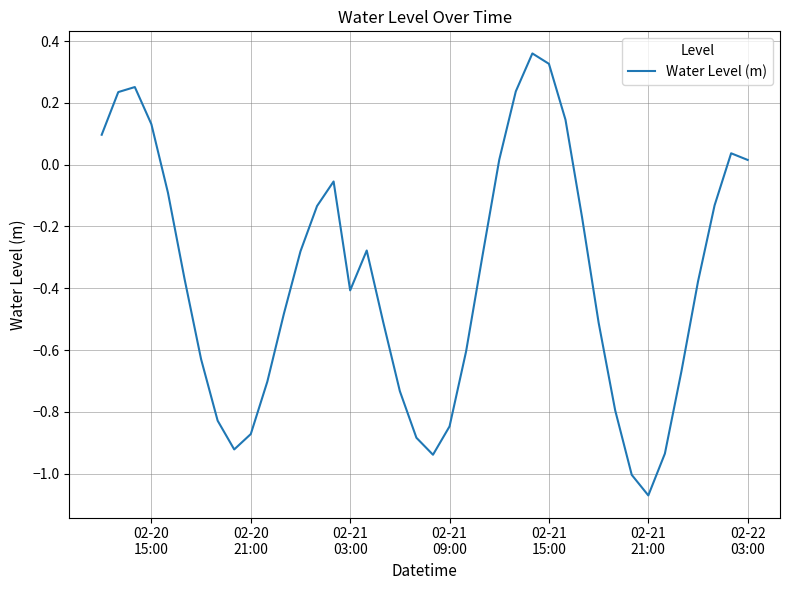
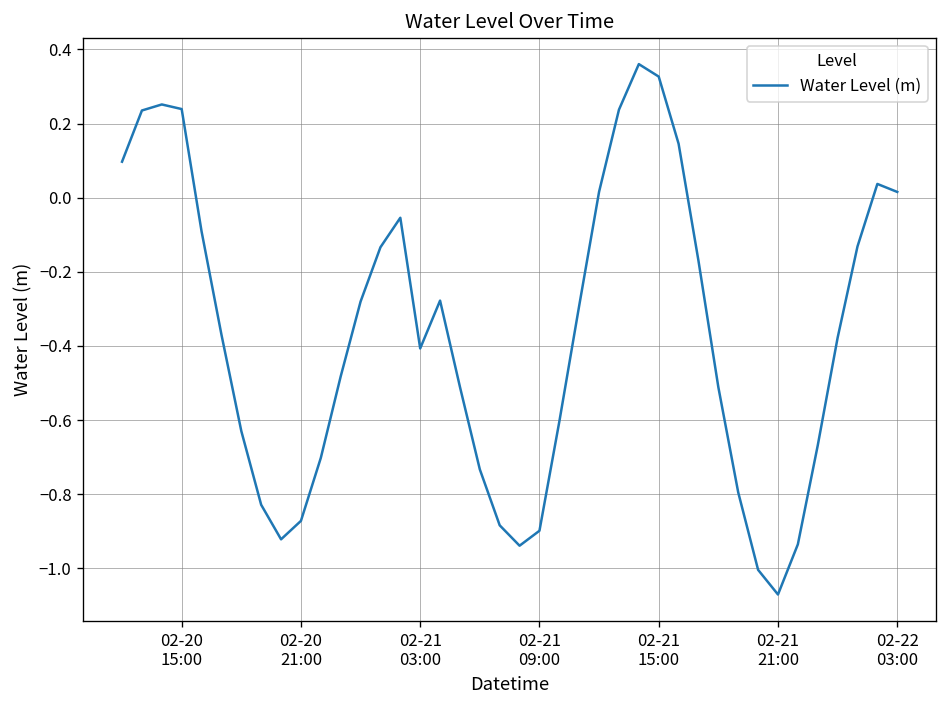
  {
-   "02-20 15:00": 0.13,
+   "02-20 15:00": 0.24,
    "02-20 21:00": -0.87,
    "02-21 03:00": -0.41,
-   "02-21 09:00": -0.85,
+   "02-21 09:00": -0.90,
    "02-21 15:00": 0.33,
    "02-21 21:00": -1.07,
    "02-22 03:00": 0.02
  }
